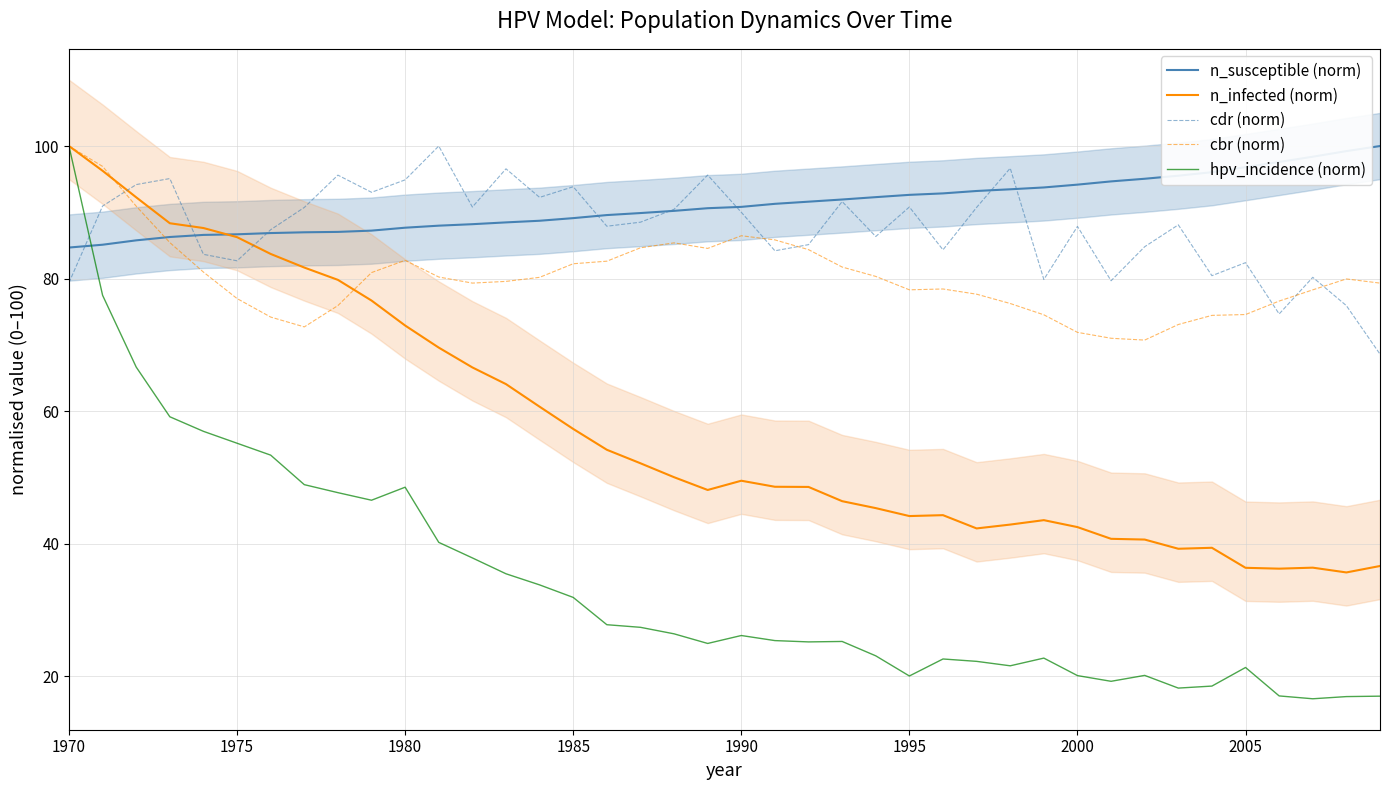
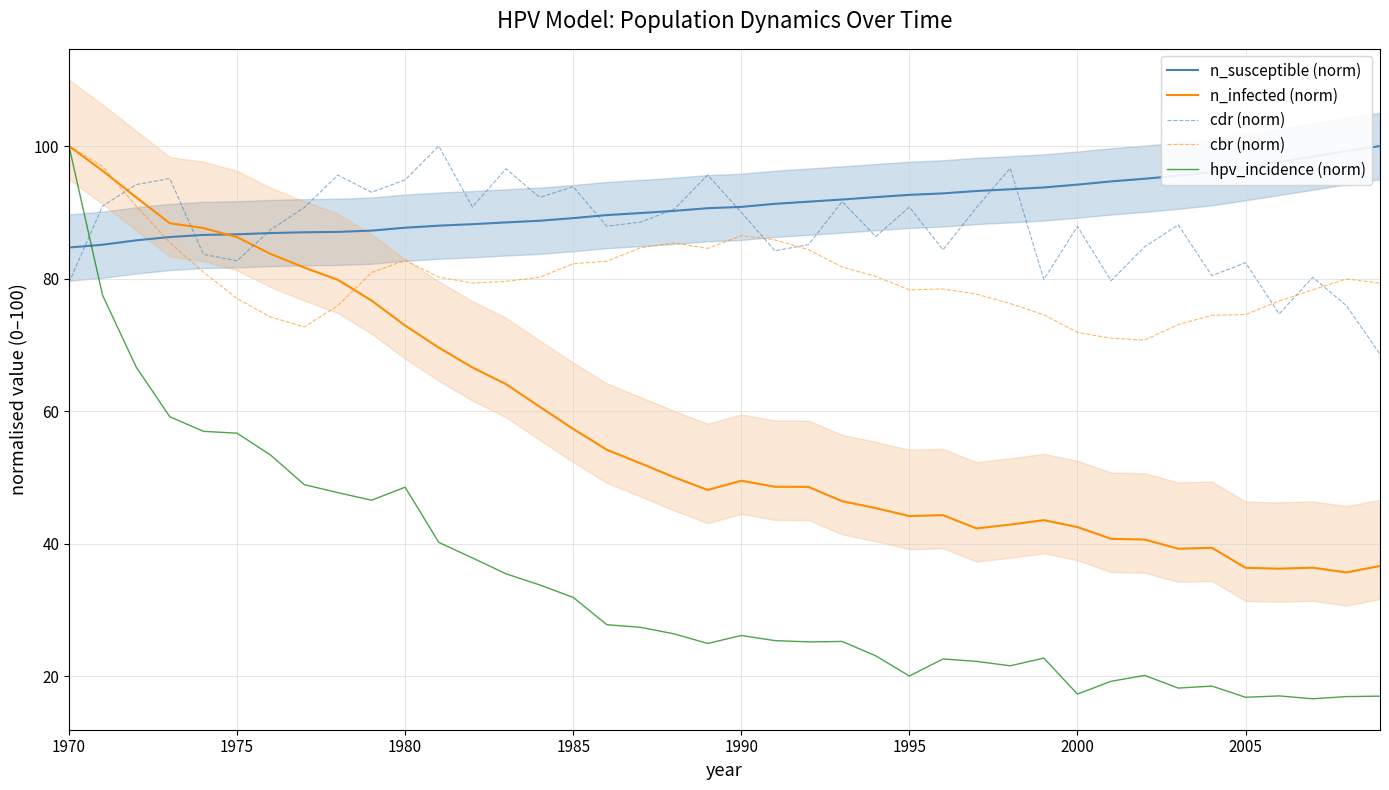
  {
    "hpv_incidence (norm)": {
-     "1975": 55,
+     "1975": 57,
      "1980": 49,
      "1985": 32,
      "1990": 26,
      "1995": 20,
-     "2000": 20,
-     "2005": 21
+     "2000": 17,
+     "2005": 17
    }
  }
